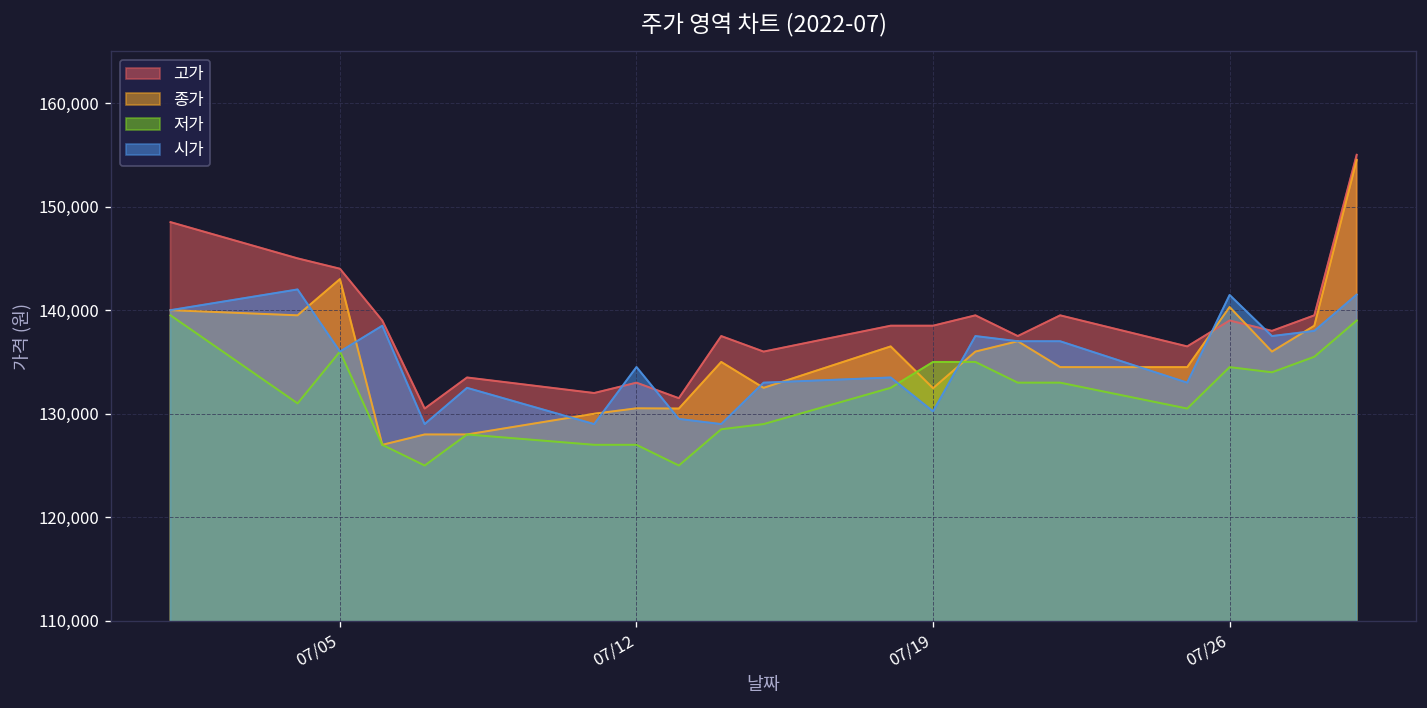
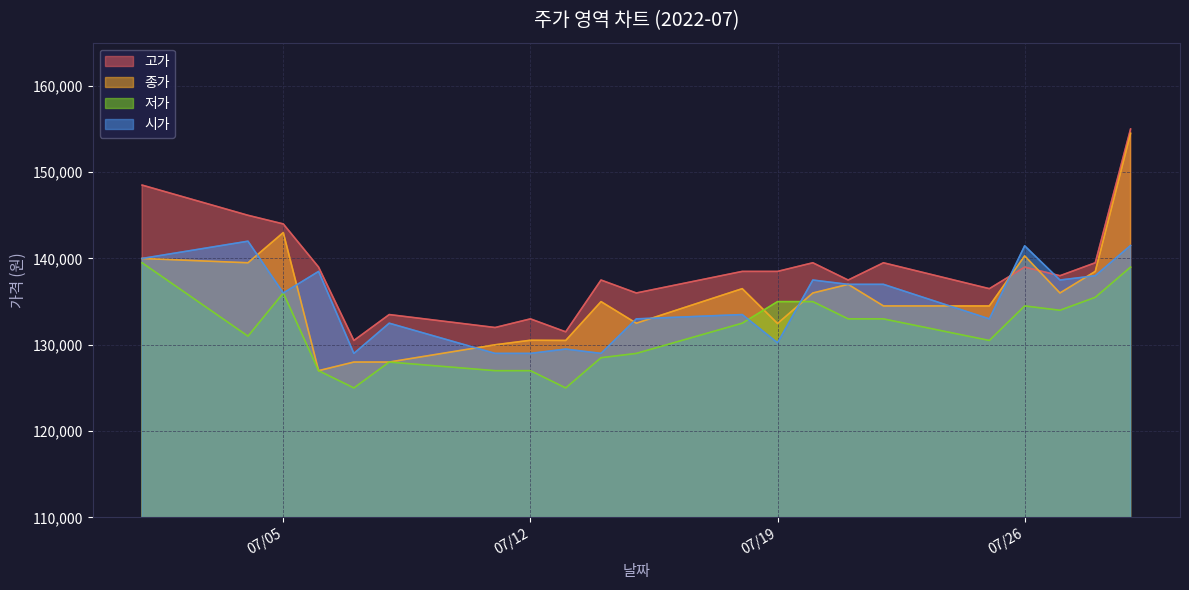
  {
    "고가": {
      "07/05": "144,000",
      "07/12": "133,000",
      "07/19": "139,000",
      "07/26": "139,000"
    },
    "종가": {
      "07/05": "143,000",
      "07/12": "131,000",
      "07/19": "132,000",
      "07/26": "140,000"
    },
    "저가": {
      "07/12": "127,000",
      "07/19": "135,000",
      "07/26": "135,000"
    },
    "시가": {
-     "07/12": "135,000",
+     "07/12": "129,000",
      "07/19": "130,000",
      "07/26": "141,000"
    }
  }
